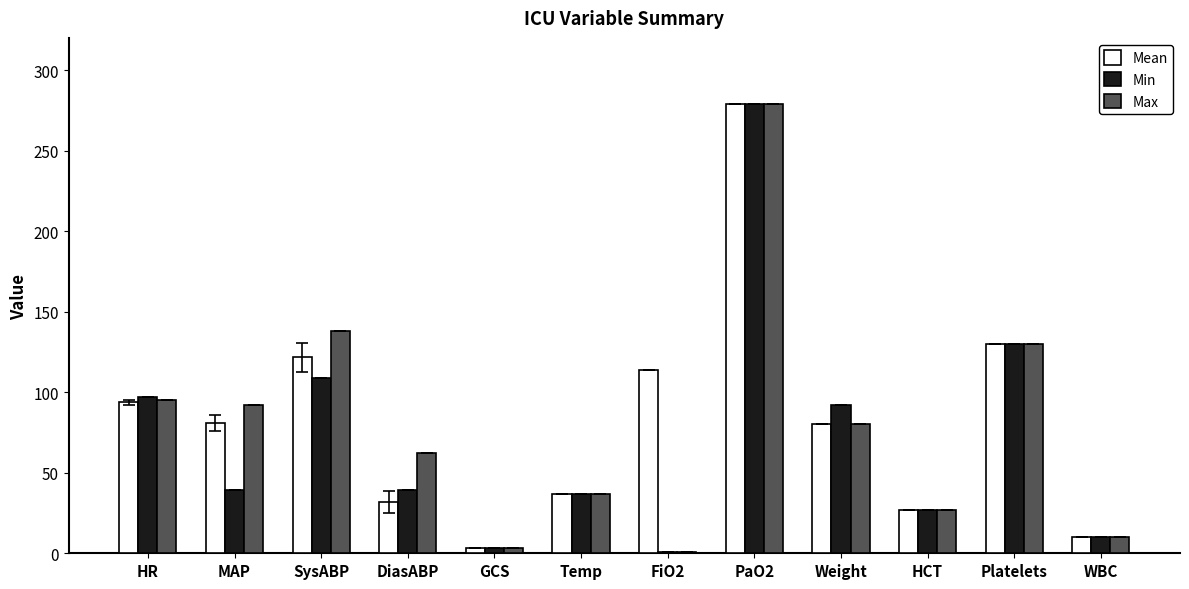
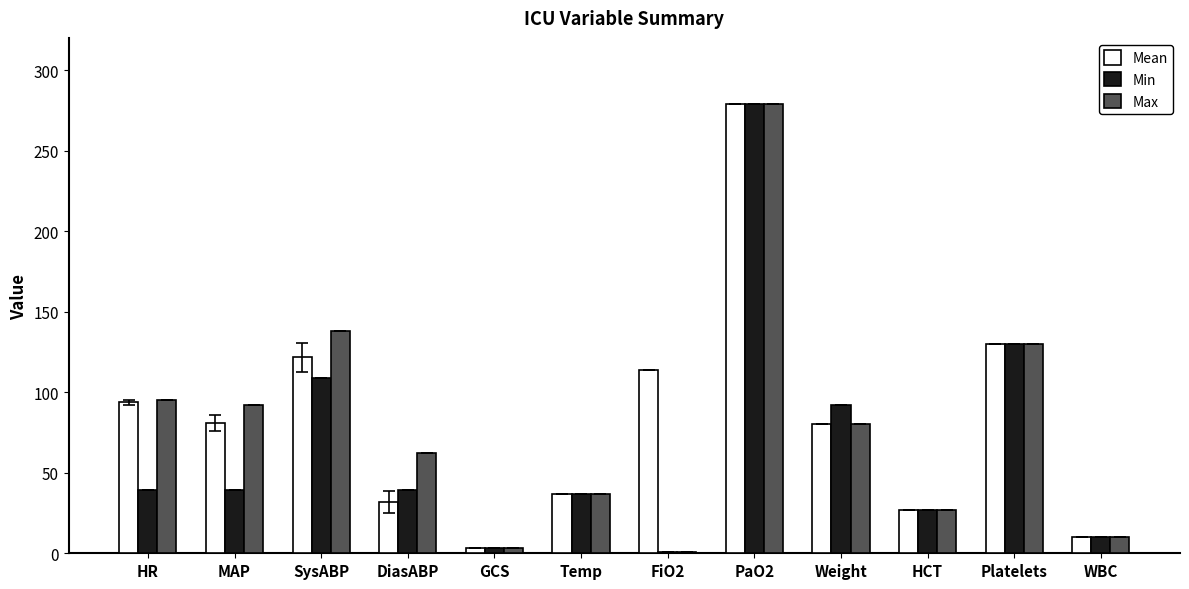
  {
    "Mean": {
      "HR": 94,
      "MAP": 81,
      "SysABP": 122,
      "DiasABP": 32,
      "GCS": 3,
      "Temp": 37,
      "FiO2": 114,
      "PaO2": 279,
      "Weight": 80,
      "HCT": 27,
      "Platelets": 130,
      "WBC": 10
    },
    "Min": {
-     "HR": 97,
+     "HR": 39,
      "MAP": 39,
      "SysABP": 109,
      "DiasABP": 39,
      "GCS": 3,
      "Temp": 37,
      "FiO2": 1,
      "PaO2": 279,
      "Weight": 92,
      "HCT": 27,
      "Platelets": 130,
      "WBC": 10
    },
    "Max": {
      "HR": 95,
      "MAP": 92,
      "SysABP": 138,
      "DiasABP": 62,
      "GCS": 3,
      "Temp": 37,
      "PaO2": 279,
      "Weight": 80,
      "HCT": 27,
      "Platelets": 130,
      "WBC": 10
    }
  }
